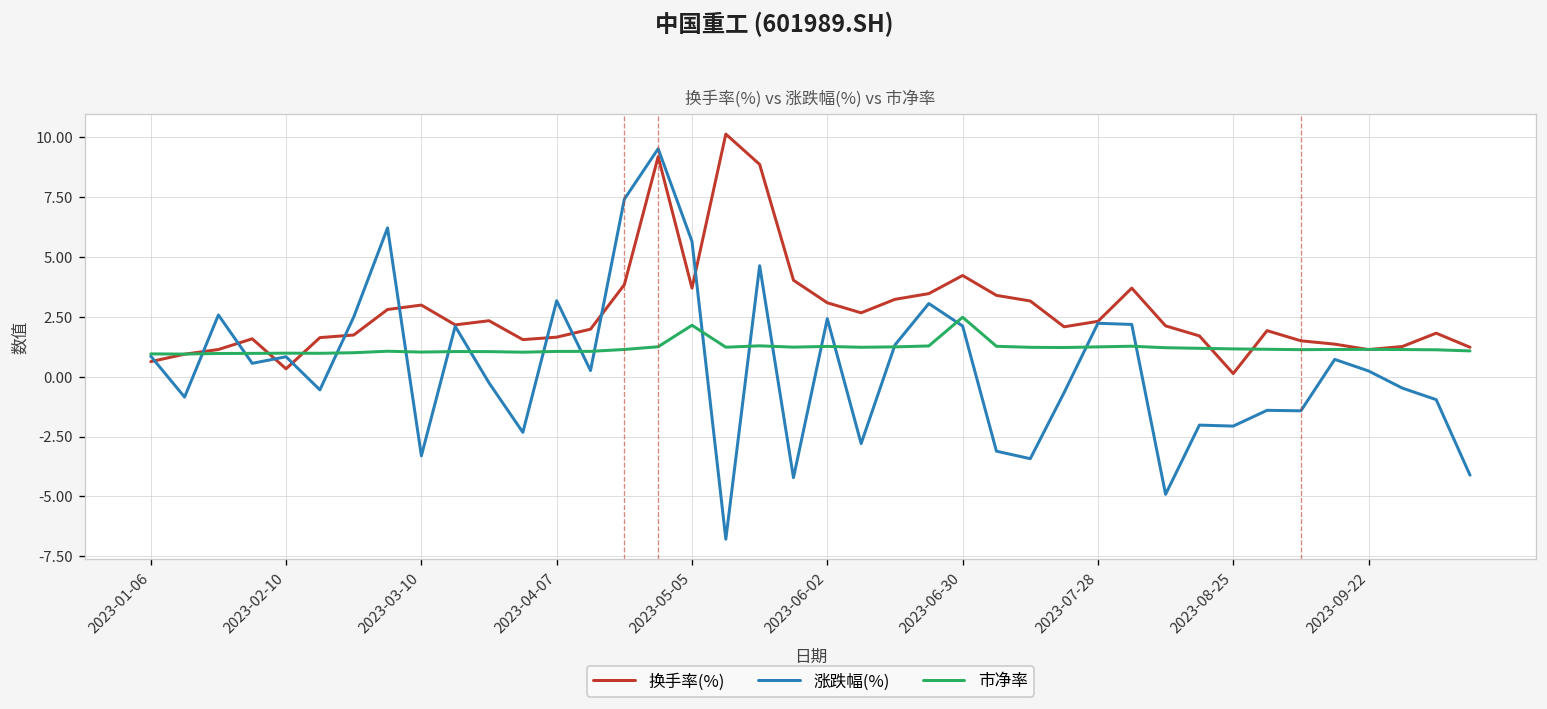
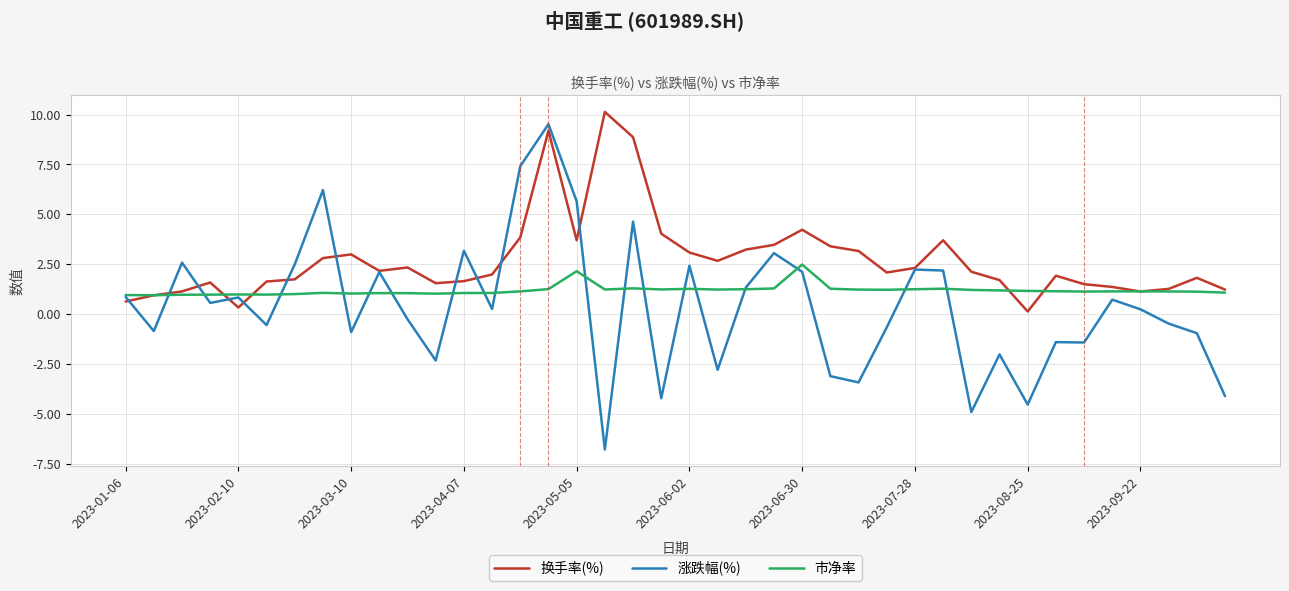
  {
    "换手率(%)": {
      "2023-01-06": 0.6,
      "2023-02-10": 0.3,
      "2023-03-10": 3.0,
      "2023-04-07": 1.7,
      "2023-05-05": 3.7,
      "2023-06-02": 3.1,
      "2023-06-30": 4.2,
      "2023-08-25": 0.1
    },
    "涨跌幅(%)": {
      "2023-02-10": 0.8,
-     "2023-03-10": -3.3,
+     "2023-03-10": -0.9,
      "2023-04-07": 3.2,
      "2023-05-05": 5.7,
      "2023-06-02": 2.4,
      "2023-06-30": 2.1,
-     "2023-08-25": -2.1,
+     "2023-08-25": -4.5,
      "2023-09-22": 0.2
    },
    "市净率": {
      "2023-02-10": 1.0,
      "2023-03-10": 1.0,
      "2023-04-07": 1.1,
      "2023-05-05": 2.1,
      "2023-06-02": 1.3,
      "2023-06-30": 2.5,
      "2023-07-28": 1.2,
      "2023-08-25": 1.2
    }
  }
